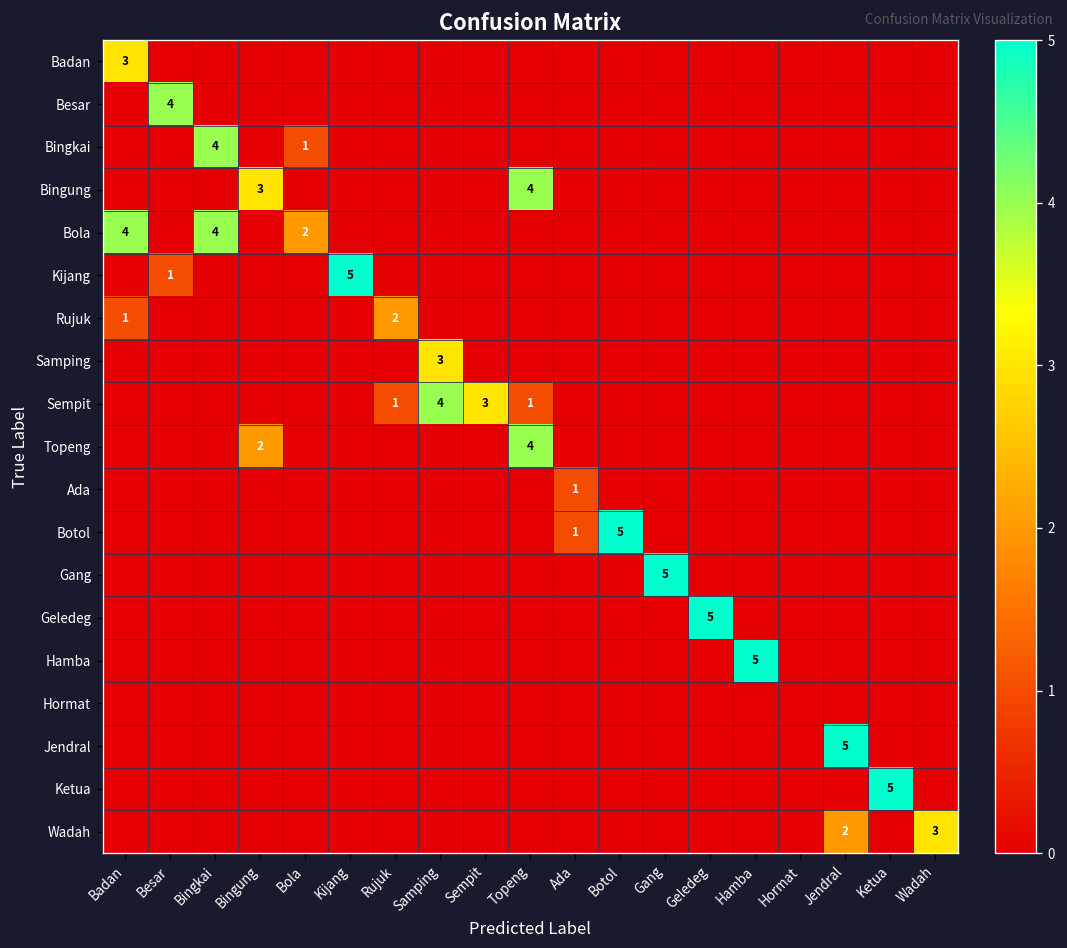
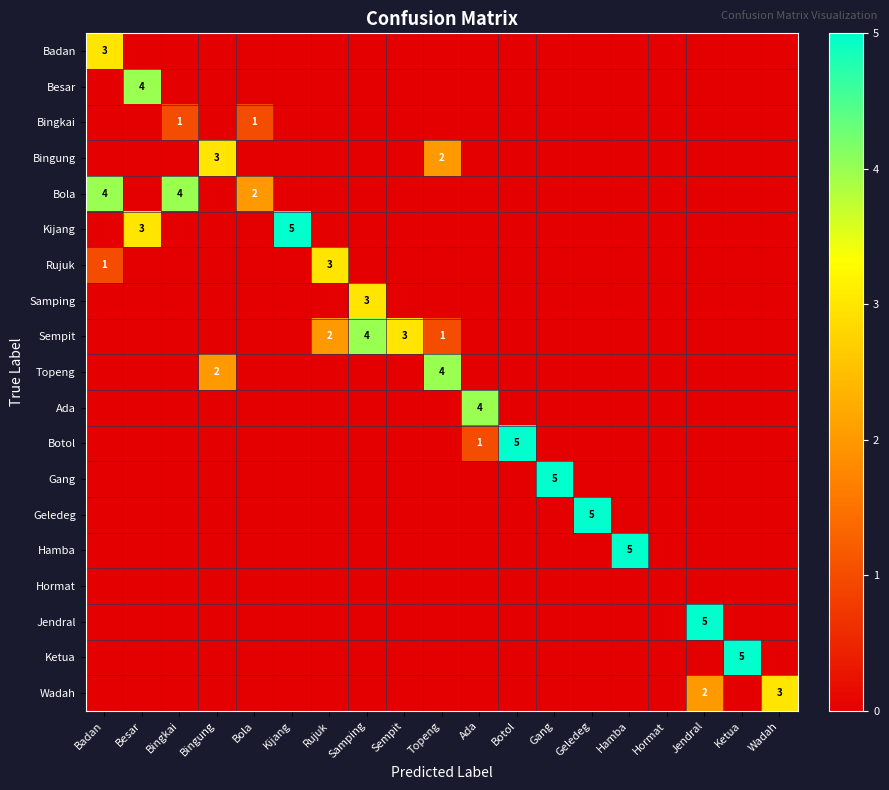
  {
    "Badan": {
      "Badan": 3
    },
    "Besar": {
      "Besar": 4
    },
    "Bingkai": {
-     "Bingkai": 4,
+     "Bingkai": 1,
      "Bola": 1
    },
    "Bingung": {
      "Bingung": 3,
-     "Topeng": 4
+     "Topeng": 2
    },
    "Bola": {
      "Badan": 4,
      "Bingkai": 4,
      "Bola": 2
    },
    "Kijang": {
-     "Besar": 1,
+     "Besar": 3,
      "Kijang": 5
    },
    "Rujuk": {
      "Badan": 1,
-     "Rujuk": 2
+     "Rujuk": 3
    },
    "Samping": {
      "Samping": 3
    },
    "Sempit": {
-     "Rujuk": 1,
+     "Rujuk": 2,
      "Samping": 4,
      "Sempit": 3,
      "Topeng": 1
    },
    "Topeng": {
      "Bingung": 2,
      "Topeng": 4
    },
    "Ada": {
-     "Ada": 1
+     "Ada": 4
    },
    "Botol": {
      "Ada": 1,
      "Botol": 5
    },
    "Gang": {
      "Gang": 5
    },
    "Geledeg": {
      "Geledeg": 5
    },
    "Hamba": {
      "Hamba": 5
    },
    "Jendral": {
      "Jendral": 5
    },
    "Ketua": {
      "Ketua": 5
    },
    "Wadah": {
      "Jendral": 2,
      "Wadah": 3
    }
  }
